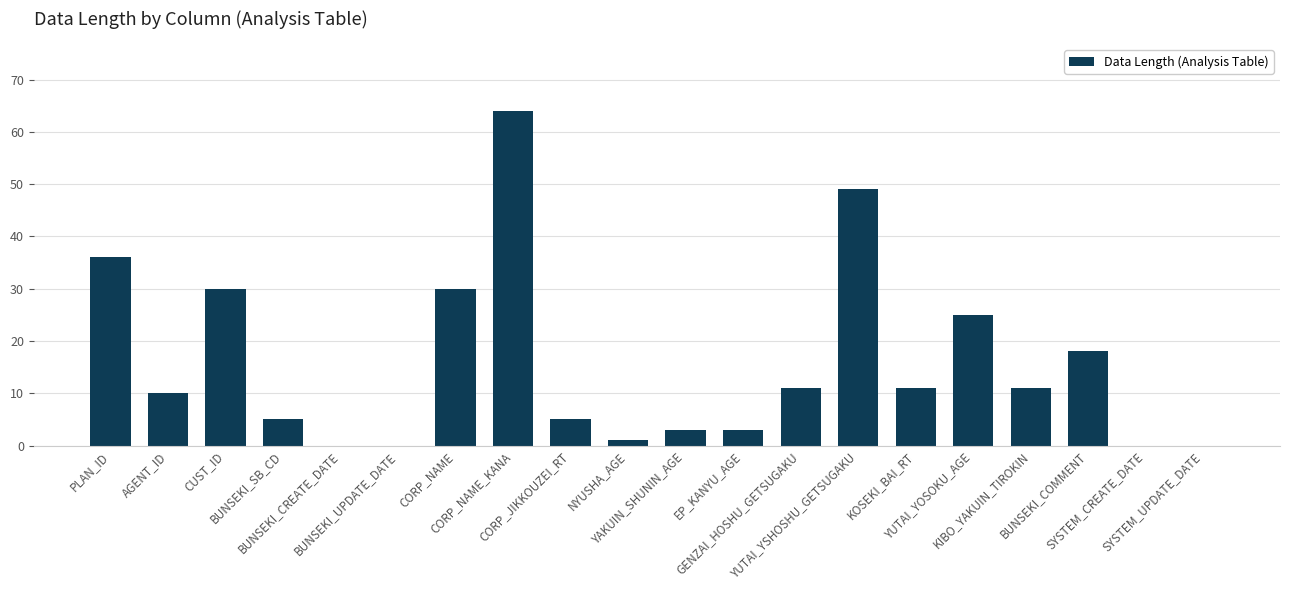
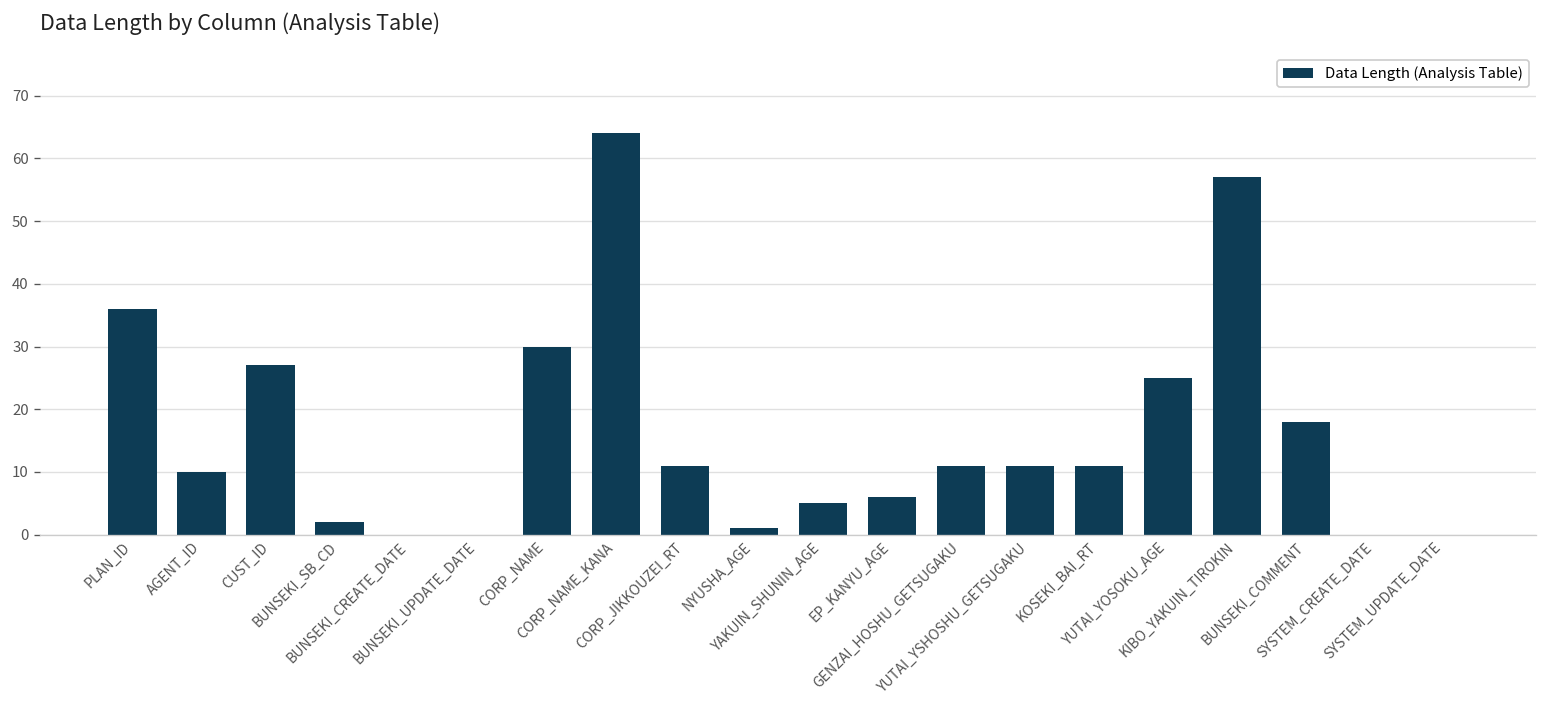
  {
    "PLAN_ID": 36,
    "AGENT_ID": 10,
-   "CUST_ID": 30,
-   "BUNSEKI_SB_CD": 5,
+   "CUST_ID": 27,
+   "BUNSEKI_SB_CD": 2,
    "BUNSEKI_CREATE_DATE": 0,
    "BUNSEKI_UPDATE_DATE": 0,
    "CORP_NAME": 30,
    "CORP_NAME_KANA": 64,
-   "CORP_JIKKOUZEI_RT": 5,
+   "CORP_JIKKOUZEI_RT": 11,
    "NYUSHA_AGE": 1,
-   "YAKUIN_SHUNIN_AGE": 3,
-   "EP_KANYU_AGE": 3,
+   "YAKUIN_SHUNIN_AGE": 5,
+   "EP_KANYU_AGE": 6,
    "GENZAI_HOSHU_GETSUGAKU": 11,
-   "YUTAI_YSHOSHU_GETSUGAKU": 49,
+   "YUTAI_YSHOSHU_GETSUGAKU": 11,
    "KOSEKI_BAI_RT": 11,
    "YUTAI_YOSOKU_AGE": 25,
-   "KIBO_YAKUIN_TIROKIN": 11,
+   "KIBO_YAKUIN_TIROKIN": 57,
    "BUNSEKI_COMMENT": 18,
    "SYSTEM_CREATE_DATE": 0,
    "SYSTEM_UPDATE_DATE": 0
  }
